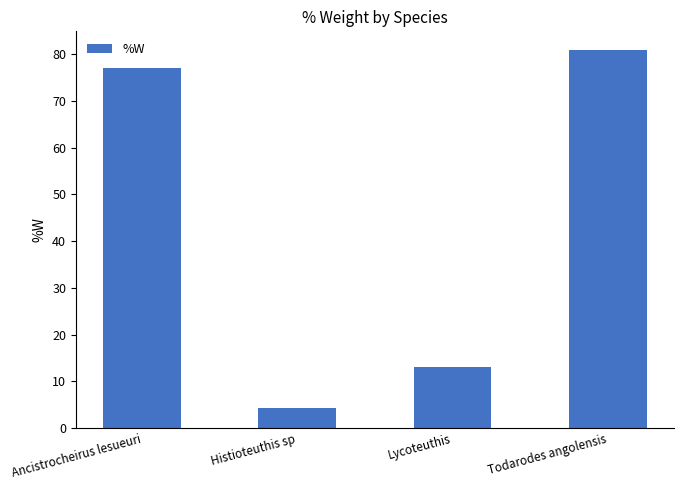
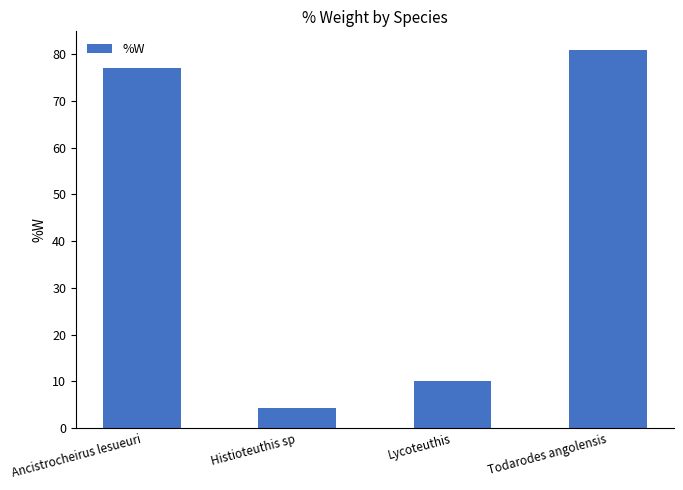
  {
    "Ancistrocheirus lesueuri": 77,
    "Histioteuthis sp": 4,
-   "Lycoteuthis": 13,
+   "Lycoteuthis": 10,
    "Todarodes angolensis": 81
  }
